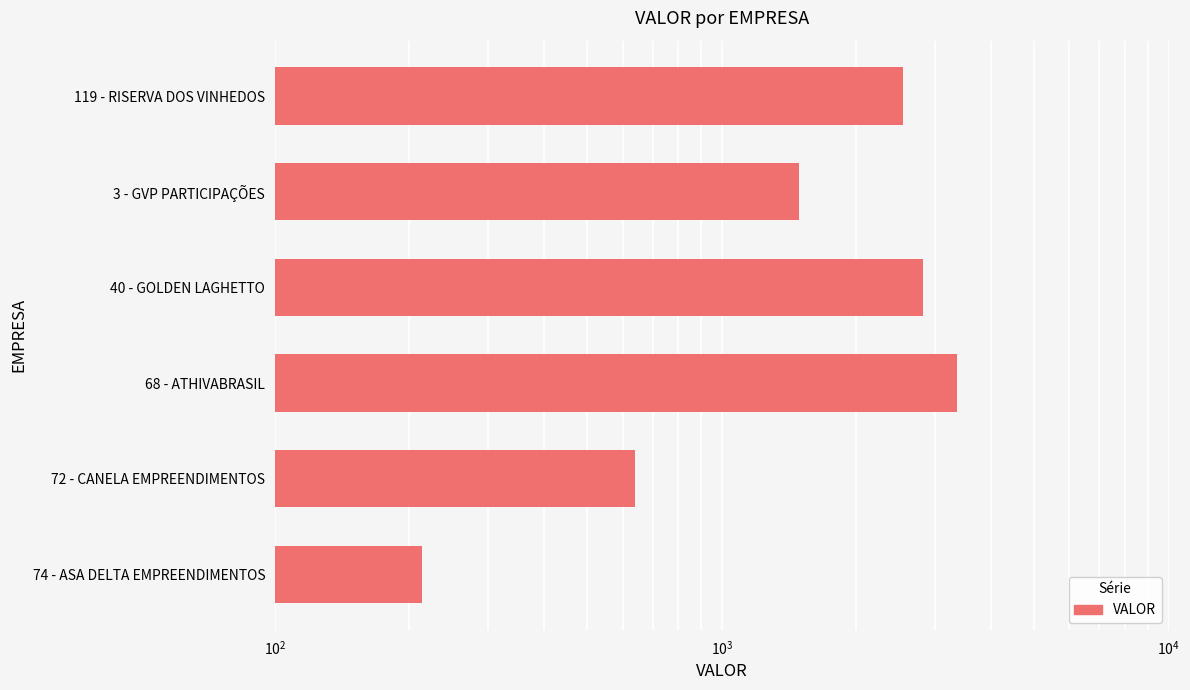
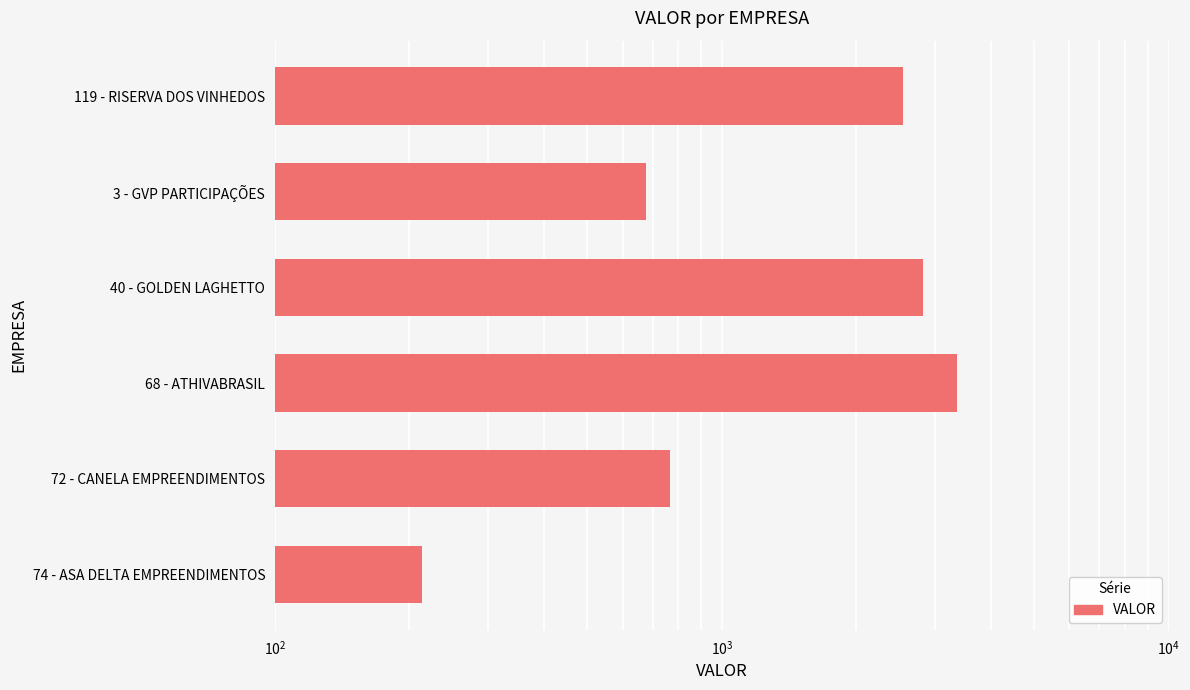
  {
    "119 - RISERVA DOS VINHEDOS": 2500,
-   "3 - GVP PARTICIPAÇÕES": 1490,
+   "3 - GVP PARTICIPAÇÕES": 680,
    "40 - GOLDEN LAGHETTO": 2800,
    "68 - ATHIVABRASIL": 3400,
-   "72 - CANELA EMPREENDIMENTOS": 640,
+   "72 - CANELA EMPREENDIMENTOS": 770,
    "74 - ASA DELTA EMPREENDIMENTOS": 210
  }
